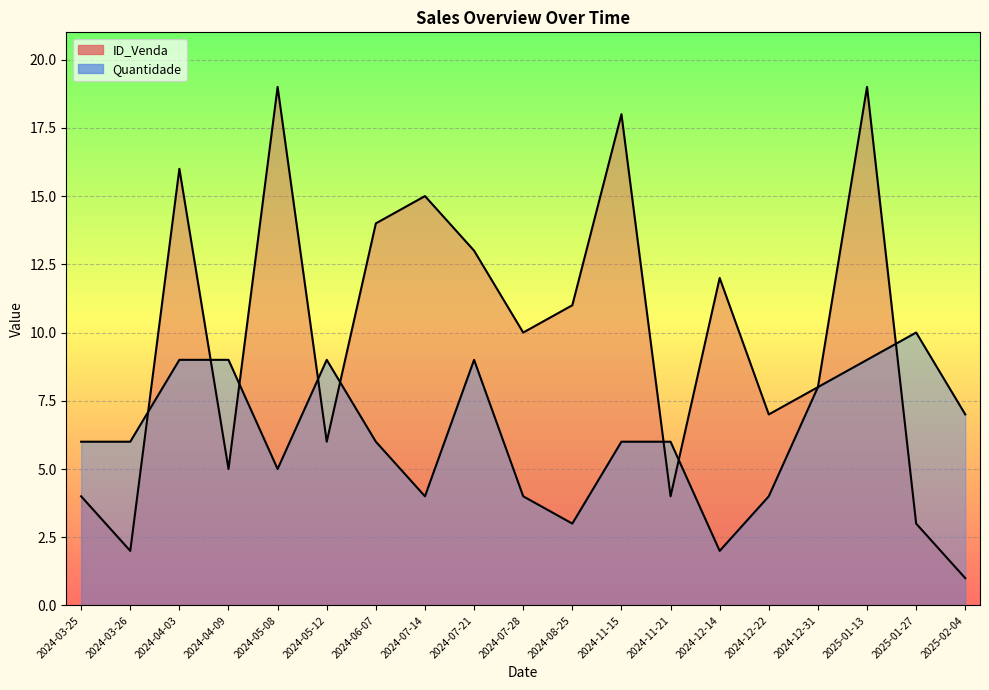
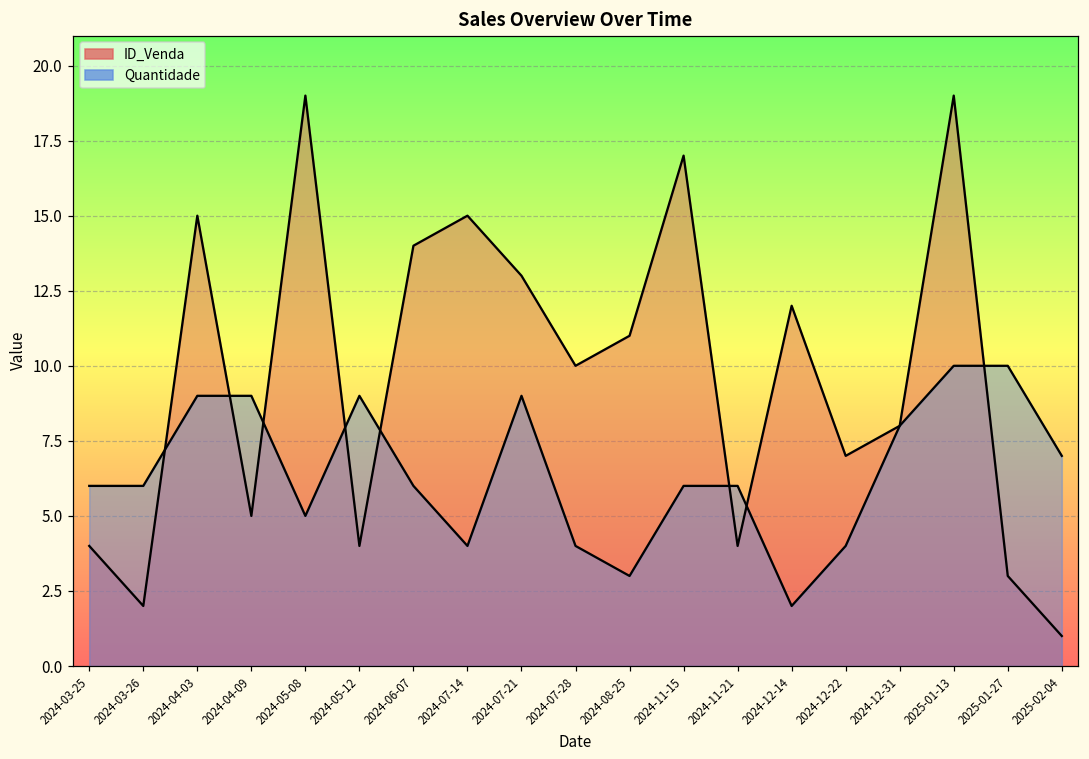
  {
    "ID_Venda": {
      "2024-03-25": 4,
      "2024-03-26": 2,
-     "2024-04-03": 16,
+     "2024-04-03": 15,
      "2024-04-09": 5,
      "2024-05-08": 19,
-     "2024-05-12": 6,
+     "2024-05-12": 4,
      "2024-06-07": 14,
      "2024-07-14": 15,
      "2024-07-21": 13,
      "2024-07-28": 10,
      "2024-08-25": 11,
-     "2024-11-15": 18,
+     "2024-11-15": 17,
      "2024-11-21": 4,
      "2024-12-14": 12,
      "2024-12-22": 7,
      "2025-01-13": 19,
      "2025-01-27": 3,
      "2025-02-04": 1
    },
    "Quantidade": {
      "2024-03-25": 6,
      "2024-03-26": 6,
      "2024-04-03": 9,
      "2024-04-09": 9,
      "2024-05-08": 5,
      "2024-05-12": 9,
      "2024-06-07": 6,
      "2024-07-14": 4,
      "2024-07-21": 9,
      "2024-07-28": 4,
      "2024-08-25": 3,
      "2024-11-15": 6,
      "2024-11-21": 6,
      "2024-12-14": 2,
      "2024-12-22": 4,
-     "2025-01-13": 9,
+     "2025-01-13": 10,
      "2025-01-27": 10,
      "2025-02-04": 7
    }
  }
